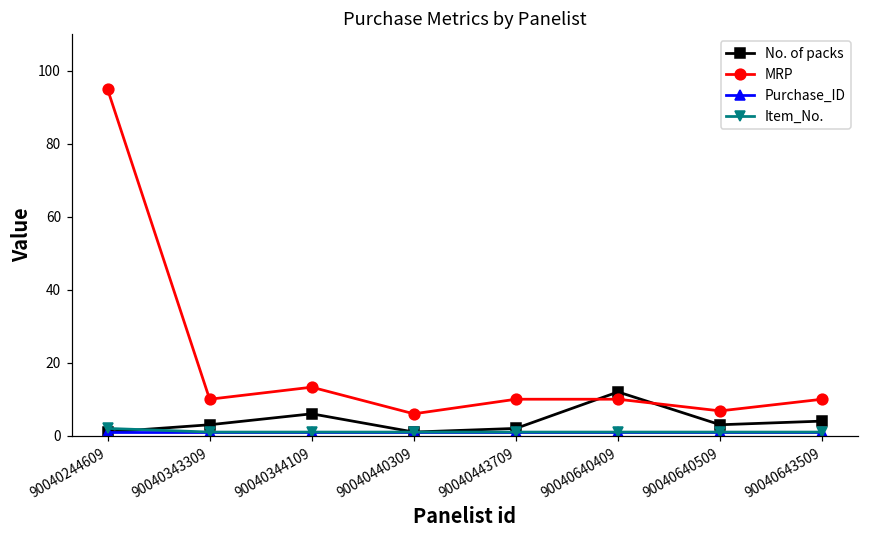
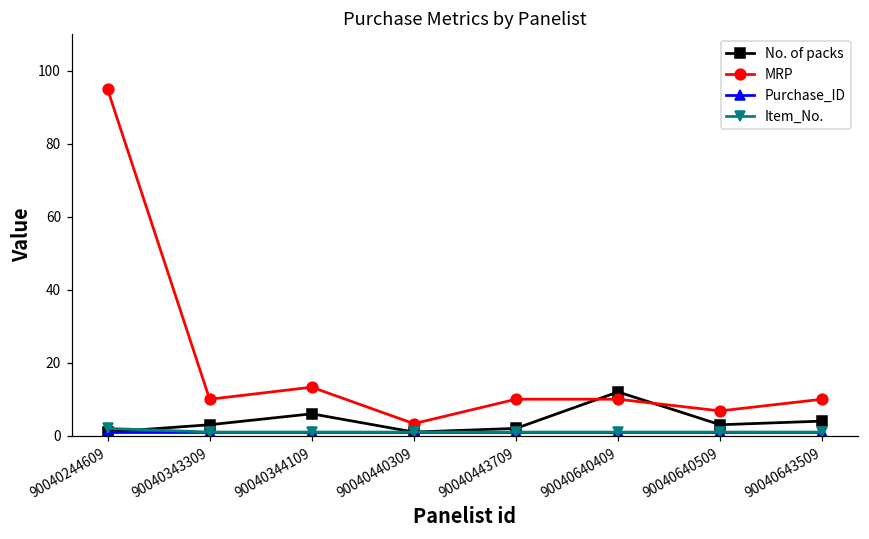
  {
    "No. of packs": {
      "90040343309": 3,
      "90040344109": 6,
      "90040443709": 2,
      "90040640409": 12,
      "90040640509": 3,
      "90040643509": 4
    },
    "MRP": {
      "90040244609": 95,
      "90040343309": 10,
      "90040344109": 13,
-     "90040440309": 6,
+     "90040440309": 3,
      "90040443709": 10,
      "90040640409": 10,
      "90040640509": 7,
      "90040643509": 10
    },
    "Item_No.": {
      "90040244609": 2
    }
  }
